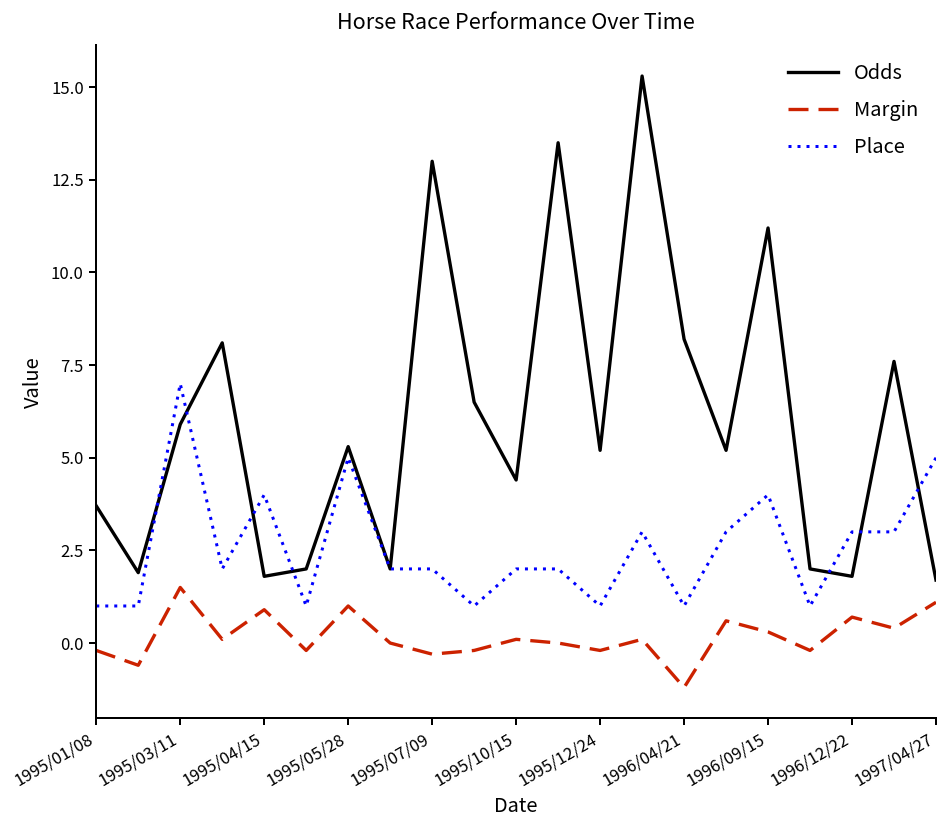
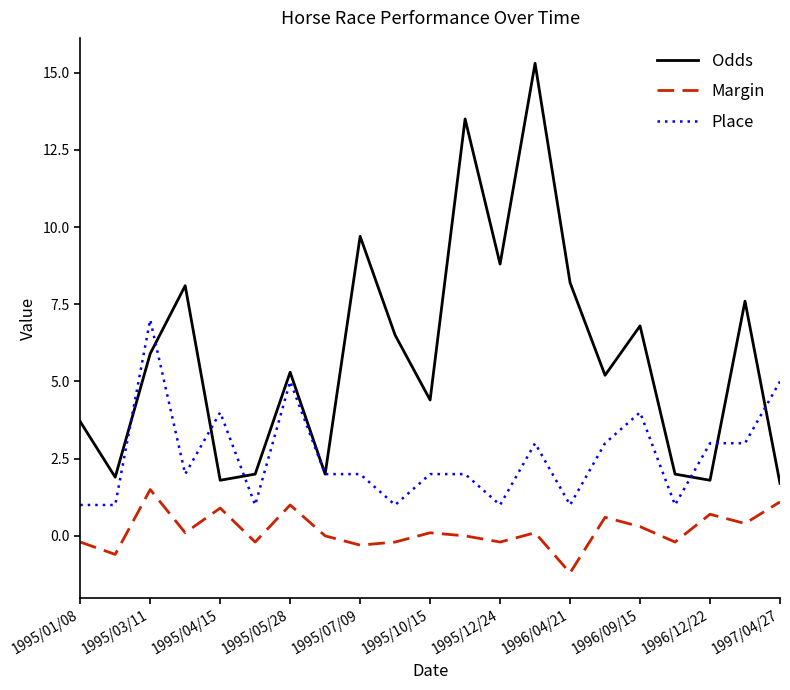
  {
    "Odds": {
      "1995/01/08": 3.7,
      "1995/03/11": 5.9,
      "1995/04/15": 1.8,
      "1995/05/28": 5.3,
-     "1995/07/09": 13.0,
+     "1995/07/09": 9.7,
      "1995/10/15": 4.4,
-     "1995/12/24": 5.2,
+     "1995/12/24": 8.8,
      "1996/04/21": 8.2,
-     "1996/09/15": 11.2,
+     "1996/09/15": 6.8,
      "1996/12/22": 1.8,
      "1997/04/27": 1.7
    },
    "Margin": {
      "1995/01/08": -0.2,
      "1995/03/11": 1.5,
      "1995/04/15": 0.9,
      "1995/05/28": 1.0,
      "1995/07/09": -0.3,
      "1995/10/15": 0.1,
      "1995/12/24": -0.2,
      "1996/04/21": -1.2,
      "1996/09/15": 0.3,
      "1996/12/22": 0.7,
      "1997/04/27": 1.1
    },
    "Place": {
      "1995/01/08": 1.0,
      "1995/03/11": 7.0,
      "1995/04/15": 4.0,
      "1995/05/28": 5.0,
      "1995/07/09": 2.0,
      "1995/10/15": 2.0,
      "1995/12/24": 1.0,
      "1996/04/21": 1.0,
      "1996/09/15": 4.0,
      "1996/12/22": 3.0,
      "1997/04/27": 5.0
    }
  }
